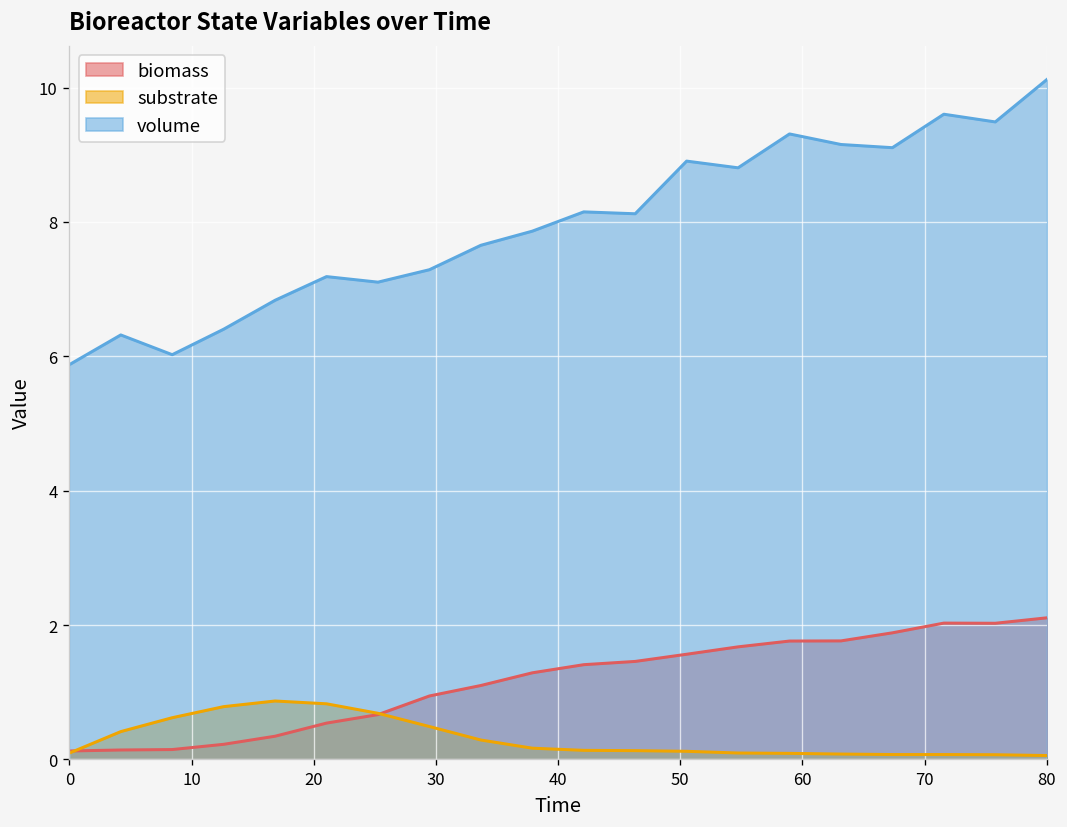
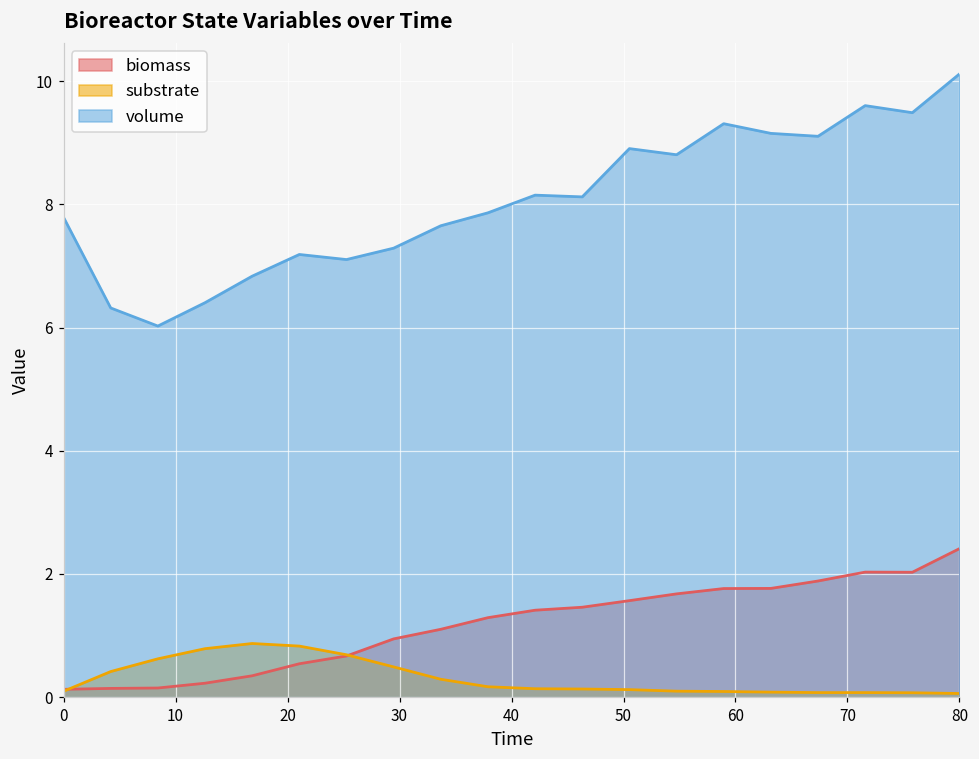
  {
    "biomass": {
-     "80": 2.1
+     "80": 2.4
    },
    "substrate": {
      "80": 0.1
    },
    "volume": {
-     "0": 5.9,
+     "0": 7.8,
      "80": 10.1
    }
  }
